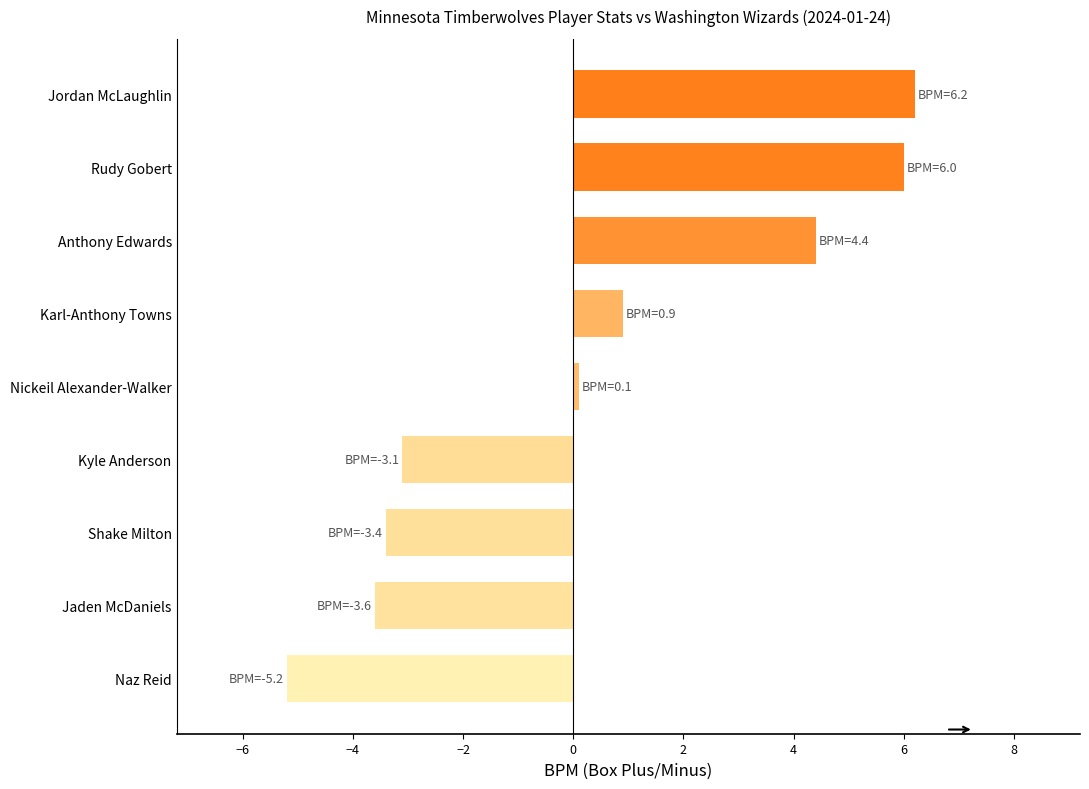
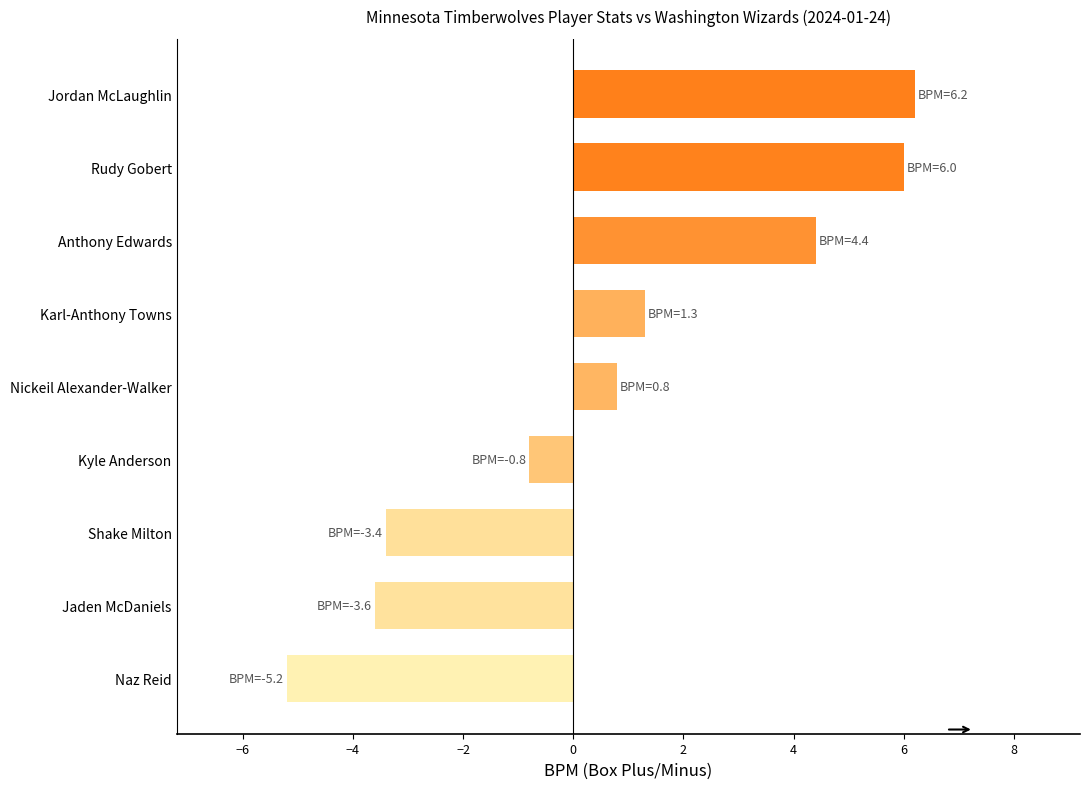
  {
    "Jordan McLaughlin": 6.2,
    "Rudy Gobert": 6.0,
    "Anthony Edwards": 4.4,
-   "Karl-Anthony Towns": 0.9,
-   "Nickeil Alexander-Walker": 0.1,
-   "Kyle Anderson": -3.1,
+   "Karl-Anthony Towns": 1.3,
+   "Nickeil Alexander-Walker": 0.8,
+   "Kyle Anderson": -0.8,
    "Shake Milton": -3.4,
    "Jaden McDaniels": -3.6,
    "Naz Reid": -5.2
  }
